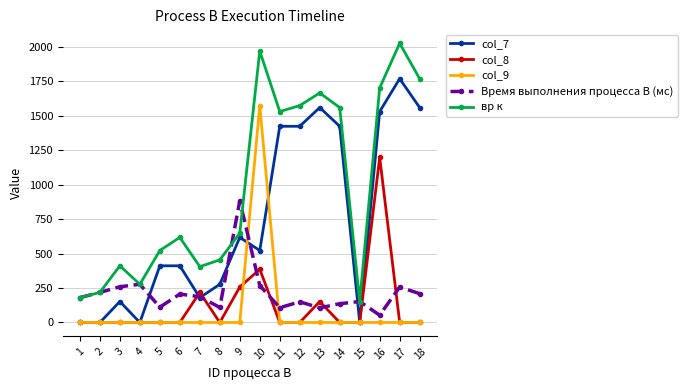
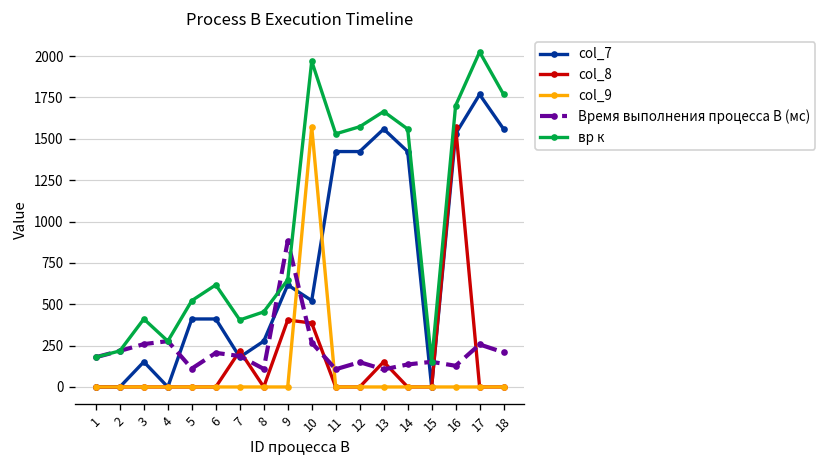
  {
    "col_7": {
      "3": 150,
      "5": 410,
      "6": 410,
      "8": 280,
      "9": 620,
      "10": 520,
      "11": 1420,
      "12": 1420,
      "13": 1560,
      "14": 1420,
      "16": 1530,
      "17": 1770,
      "18": 1560
    },
    "col_8": {
      "7": 220,
-     "9": 260,
+     "9": 410,
      "10": 390,
      "13": 150,
-     "16": 1200
+     "16": 1570
    },
    "col_9": {
      "7": 0,
      "9": 0,
      "10": 1570,
      "13": 0,
      "16": 0
    },
    "Время выполнения процесса B (мс)": {
      "3": 260,
      "5": 110,
      "6": 210,
      "8": 110,
      "9": 880,
      "10": 270,
      "11": 110,
      "12": 150,
      "13": 110,
      "14": 140,
-     "16": 50,
+     "16": 130,
      "17": 260,
      "18": 210
    },
    "вр к": {
      "3": 410,
      "5": 520,
      "6": 620,
      "7": 410,
      "8": 450,
      "9": 650,
      "10": 1970,
      "11": 1530,
      "12": 1570,
      "13": 1670,
      "14": 1560,
      "16": 1700,
      "17": 2030,
      "18": 1770
    }
  }
